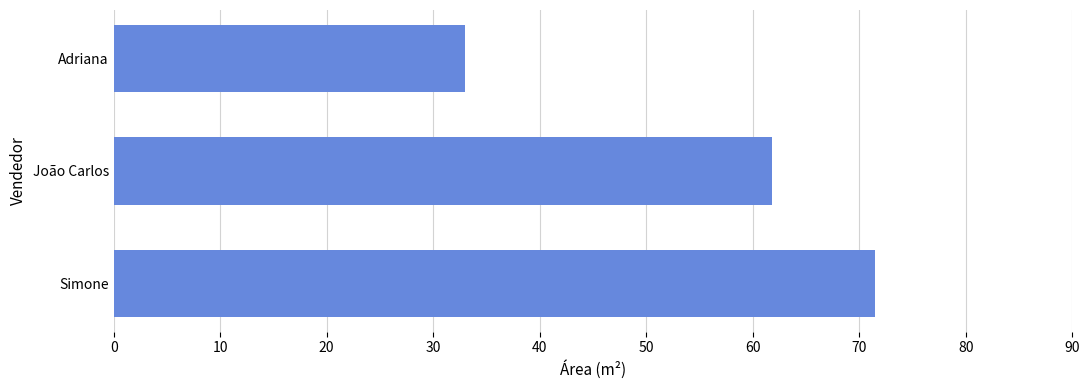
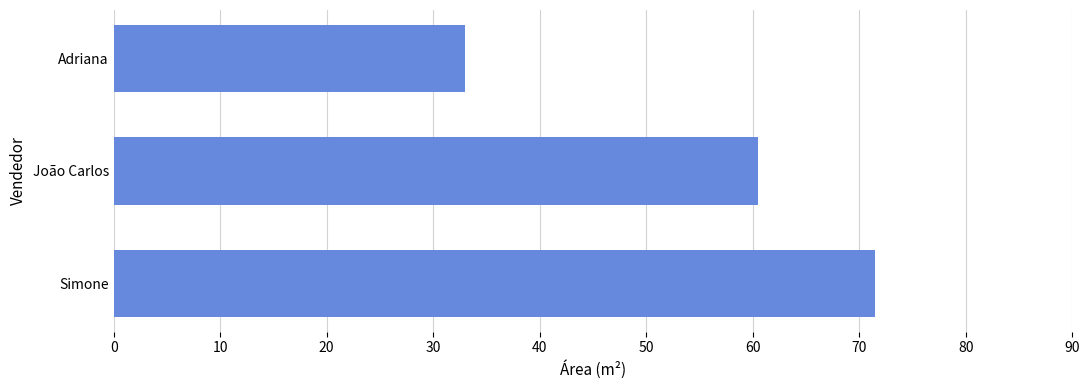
  {
    "Adriana": 33.0,
-   "João Carlos": 61.8,
+   "João Carlos": 60.5,
    "Simone": 71.5
  }
